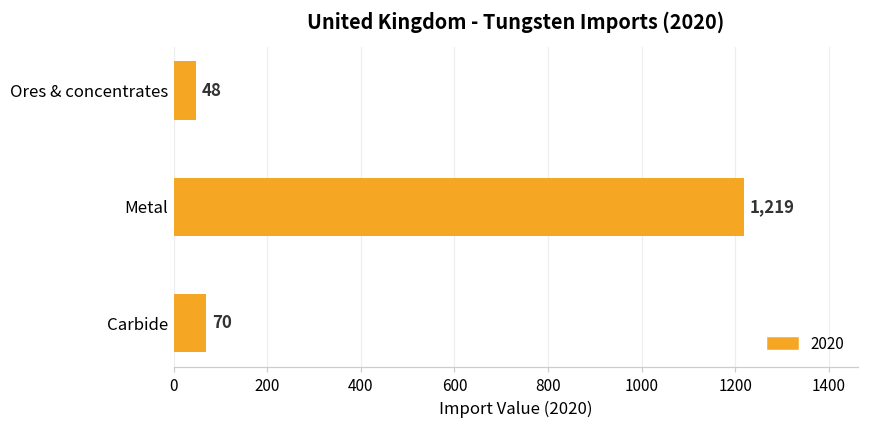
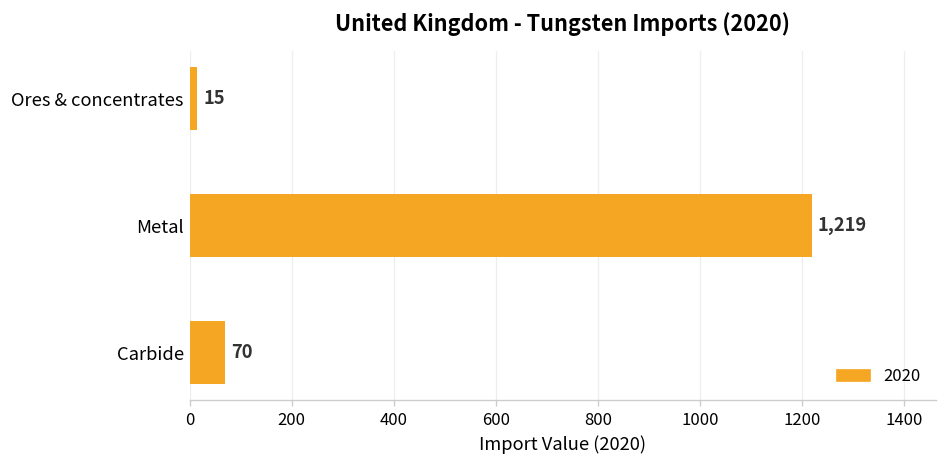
  {
-   "Ores & concentrates": "48",
+   "Ores & concentrates": "15",
    "Metal": "1,219",
    "Carbide": "70"
  }
